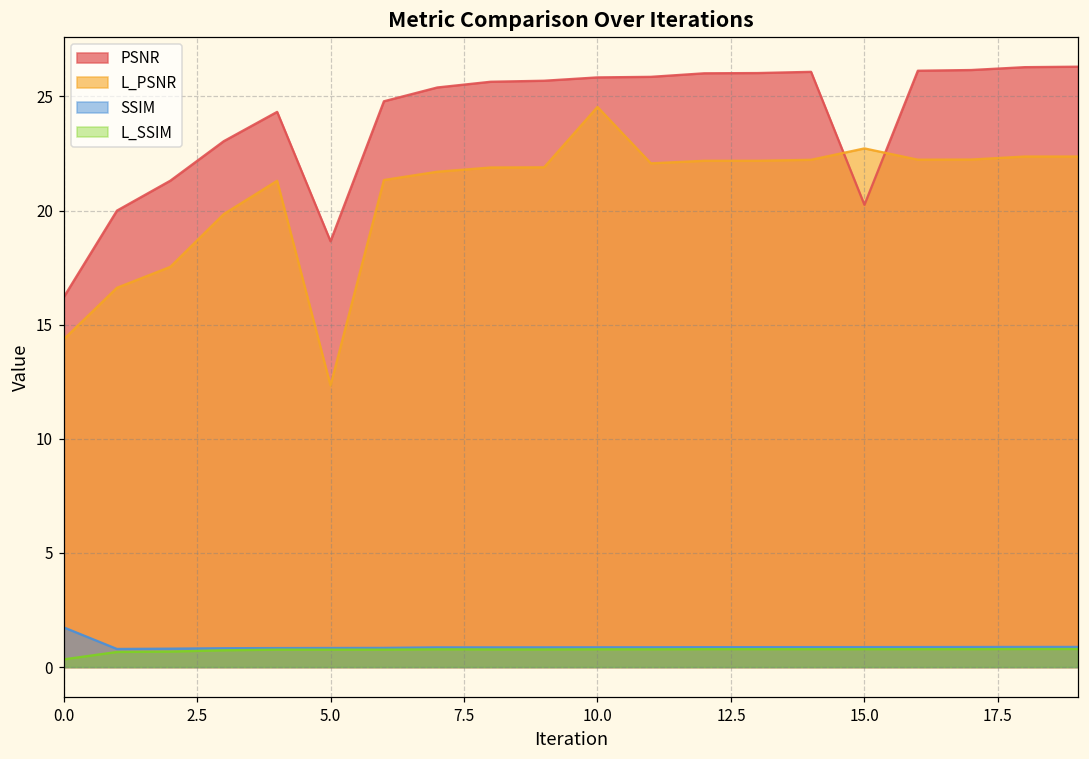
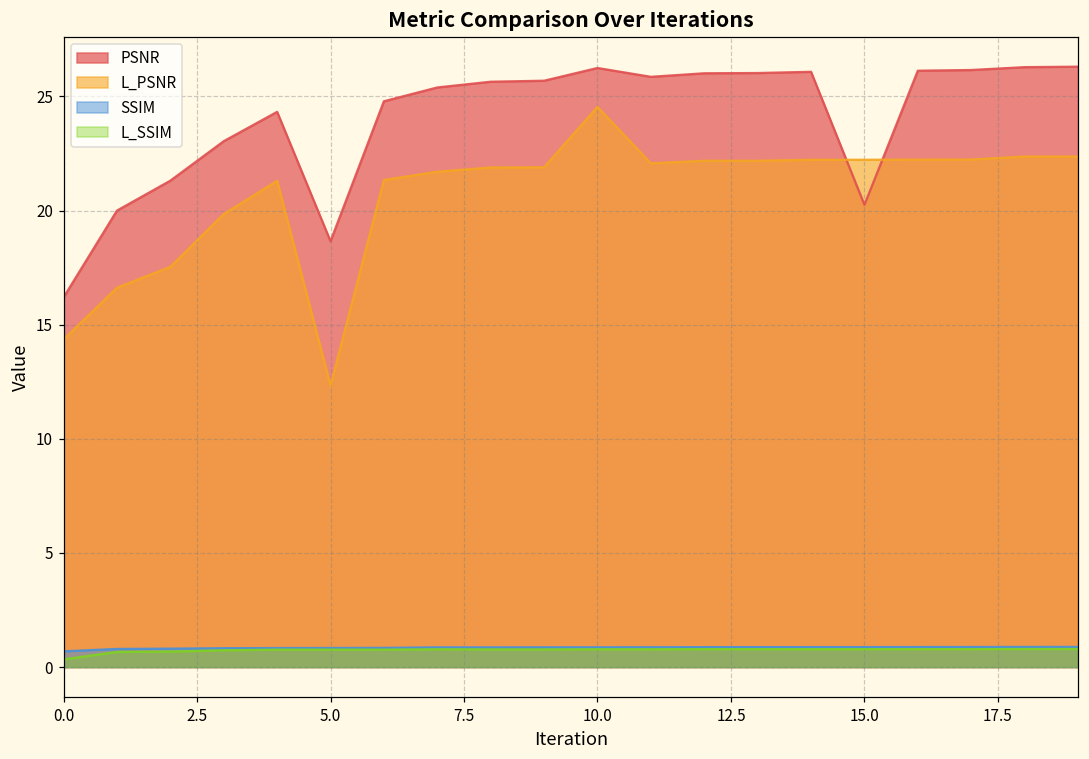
  {
    "PSNR": {
      "0.0": 16.2,
      "5.0": 18.7,
-     "10.0": 25.8,
+     "10.0": 26.2,
      "15.0": 20.3
    },
    "L_PSNR": {
      "0.0": 14.4,
      "5.0": 12.3,
      "10.0": 24.5,
-     "15.0": 22.7
+     "15.0": 22.2
    },
    "SSIM": {
-     "0.0": 1.7
+     "0.0": 0.7
    },
    "L_SSIM": {
      "0.0": 0.3
    }
  }
